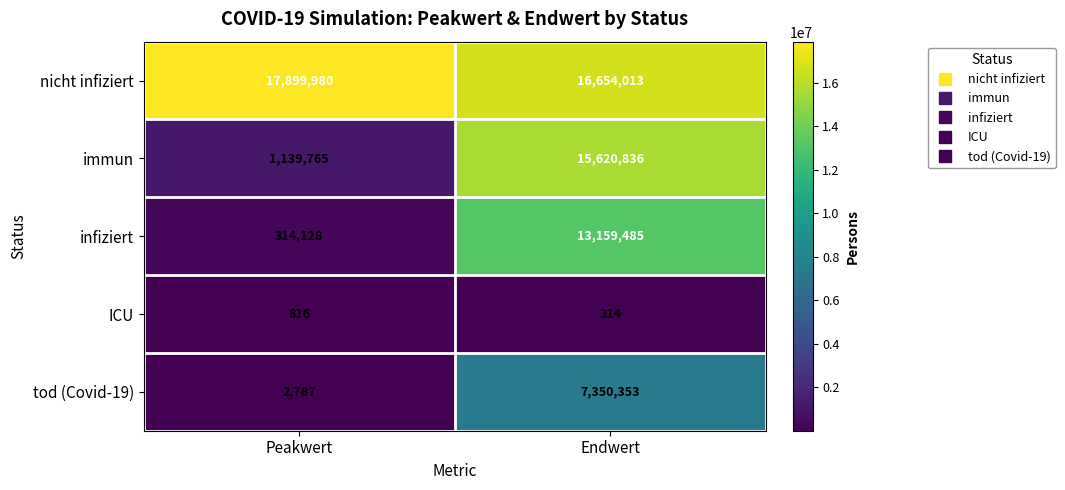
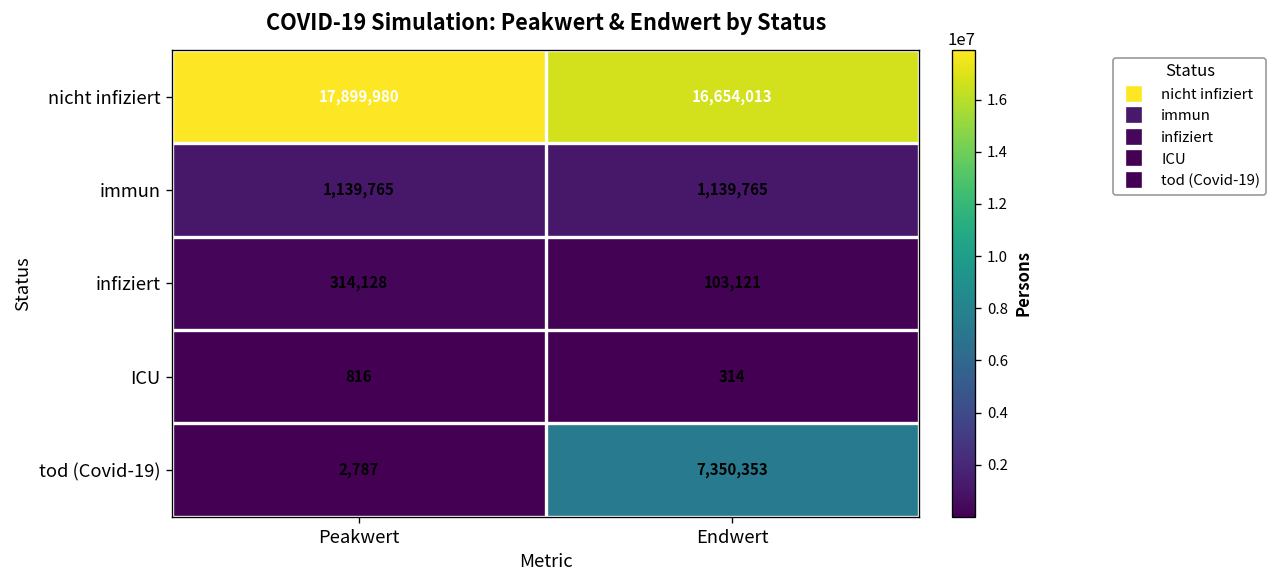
  {
    "nicht infiziert": {
      "Peakwert": "17,899,980",
      "Endwert": "16,654,013"
    },
    "immun": {
      "Peakwert": "1,139,765",
-     "Endwert": "15,620,836"
+     "Endwert": "1,139,765"
    },
    "infiziert": {
      "Peakwert": "314,128",
-     "Endwert": "13,159,485"
+     "Endwert": "103,121"
    },
    "ICU": {
      "Peakwert": "816",
      "Endwert": "314"
    },
    "tod (Covid-19)": {
      "Peakwert": "2,787",
      "Endwert": "7,350,353"
    }
  }
